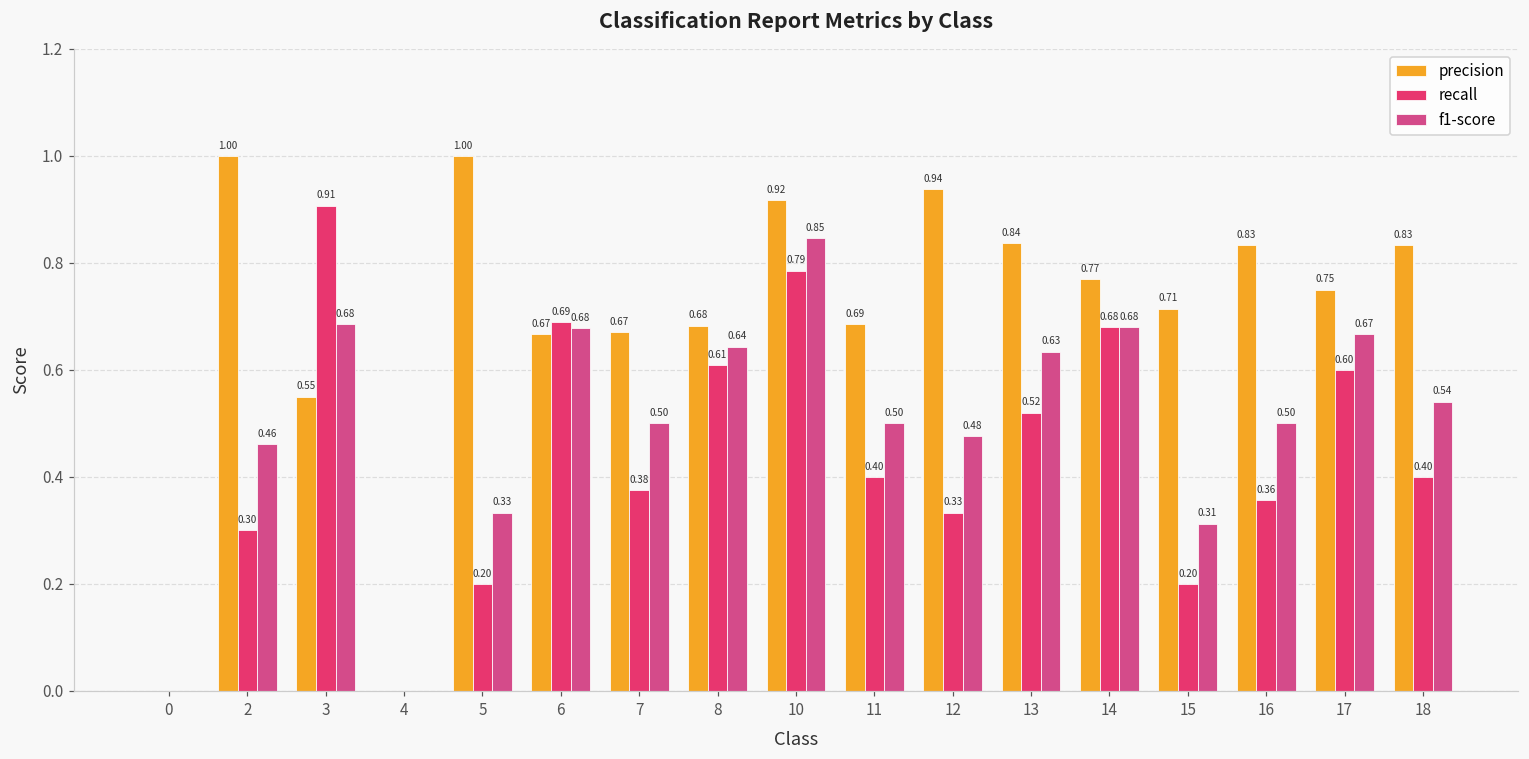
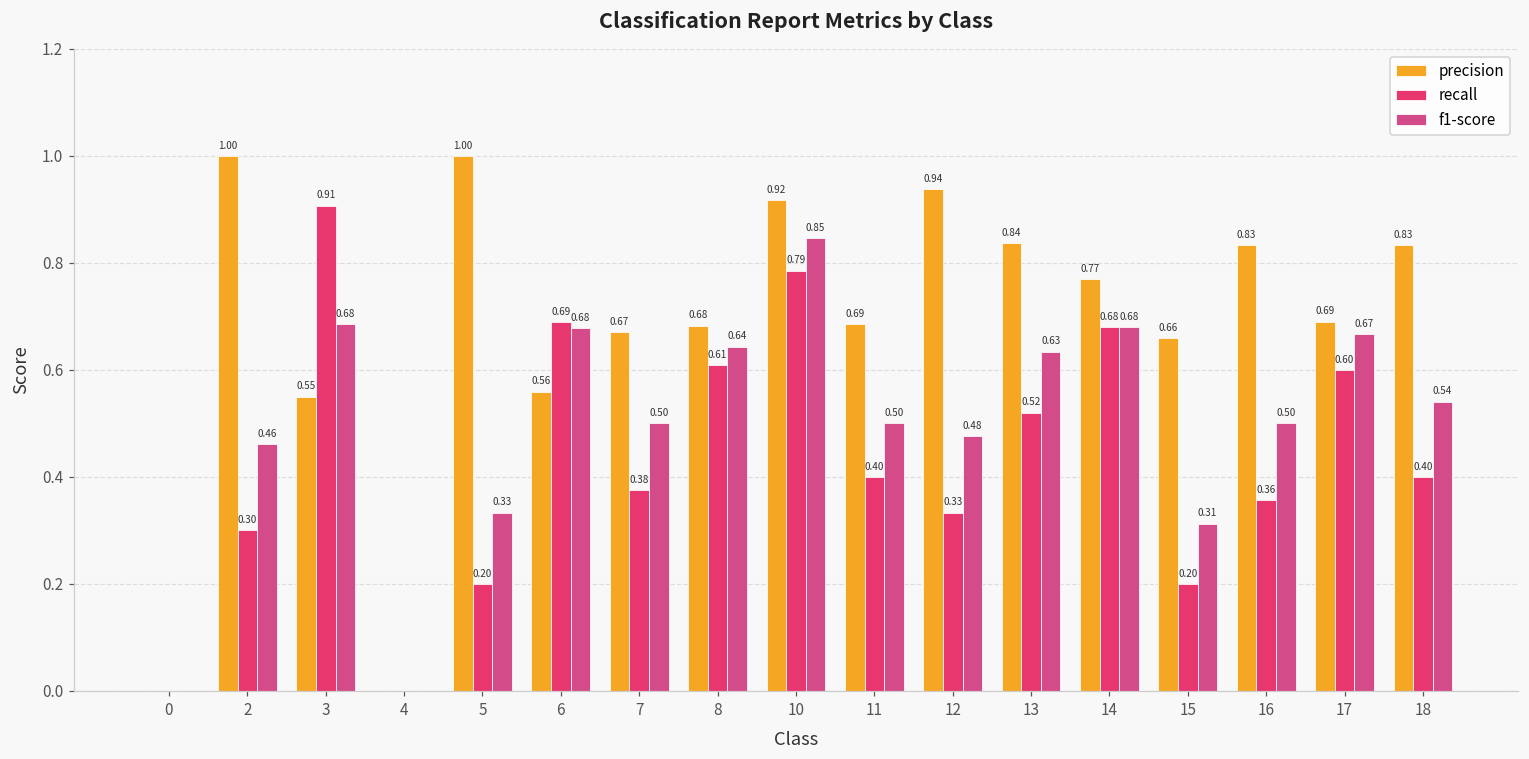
  {
    "precision": {
      "2": 1.00,
      "3": 0.55,
      "5": 1.00,
-     "6": 0.67,
+     "6": 0.56,
      "7": 0.67,
      "8": 0.68,
      "10": 0.92,
      "11": 0.69,
      "12": 0.94,
      "13": 0.84,
      "14": 0.77,
-     "15": 0.71,
+     "15": 0.66,
      "16": 0.83,
-     "17": 0.75,
+     "17": 0.69,
      "18": 0.83
    }
  }
